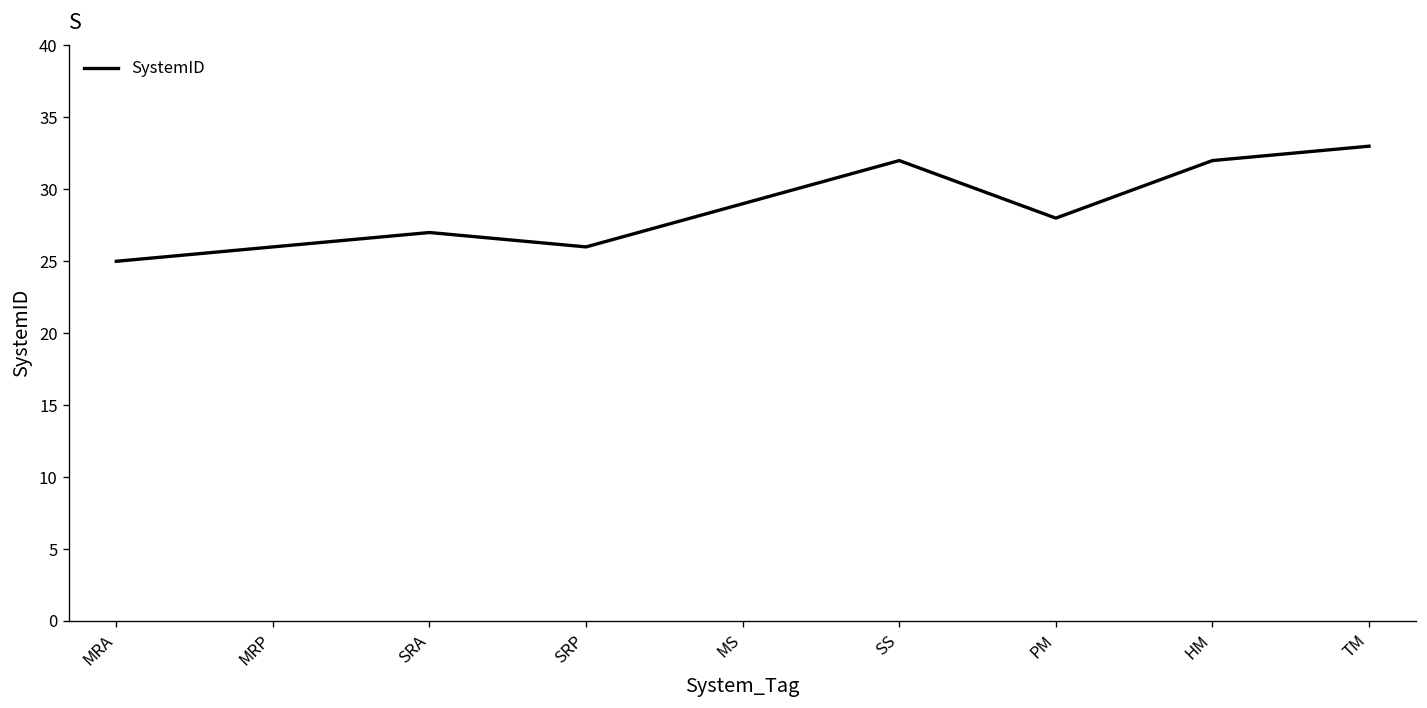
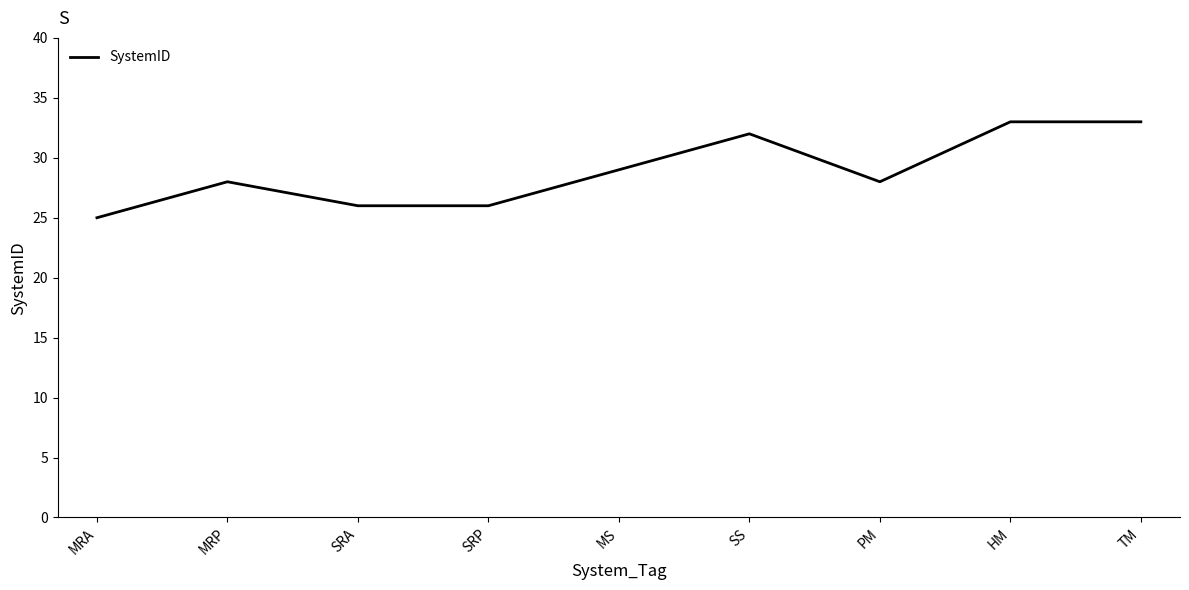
  {
    "MRA": 25,
-   "MRP": 26,
-   "SRA": 27,
+   "MRP": 28,
+   "SRA": 26,
    "SRP": 26,
    "MS": 29,
    "SS": 32,
    "PM": 28,
-   "HM": 32,
+   "HM": 33,
    "TM": 33
  }
